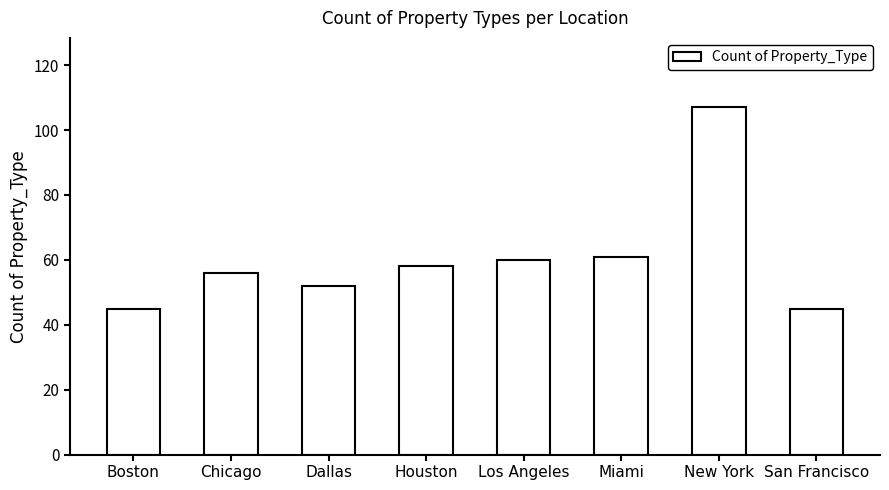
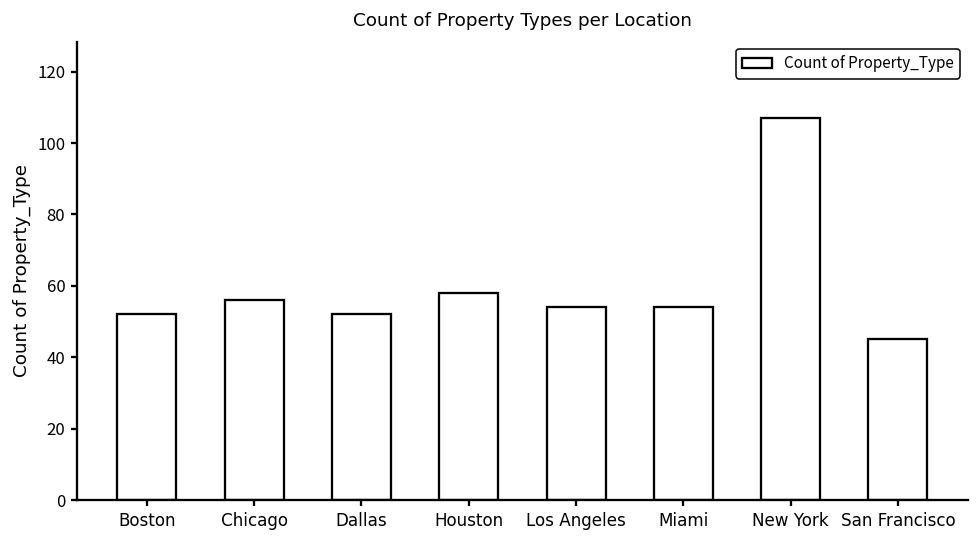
  {
-   "Boston": 45,
+   "Boston": 52,
    "Chicago": 56,
    "Dallas": 52,
    "Houston": 58,
-   "Los Angeles": 60,
-   "Miami": 61,
+   "Los Angeles": 54,
+   "Miami": 54,
    "New York": 107,
    "San Francisco": 45
  }
